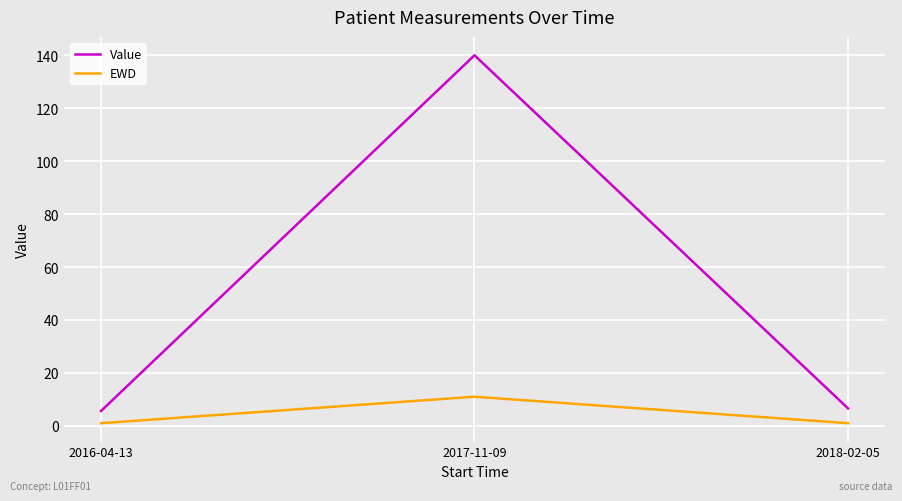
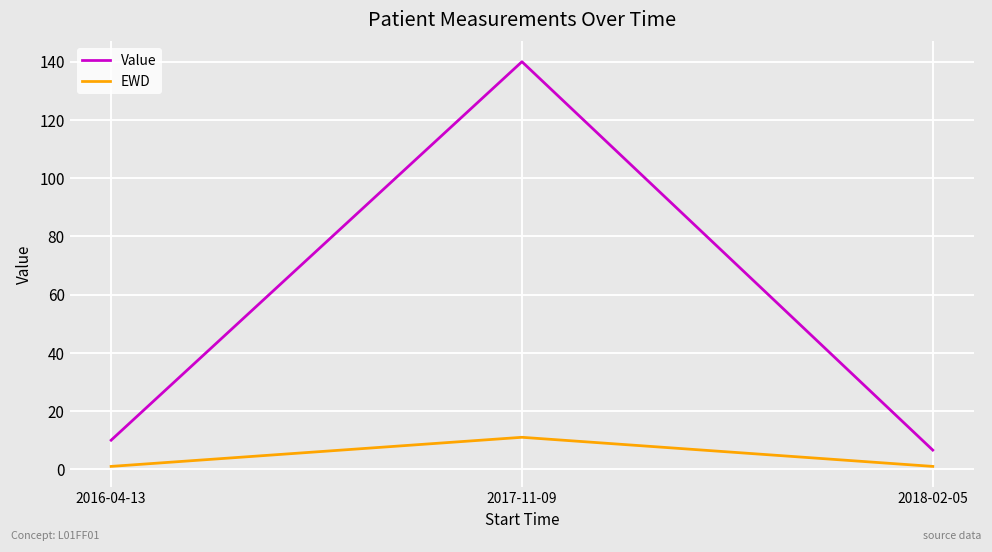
  {
    "Value": {
-     "2016-04-13": 6,
+     "2016-04-13": 10,
      "2017-11-09": 140,
      "2018-02-05": 7
    },
    "EWD": {
      "2016-04-13": 1,
      "2017-11-09": 11,
      "2018-02-05": 1
    }
  }
